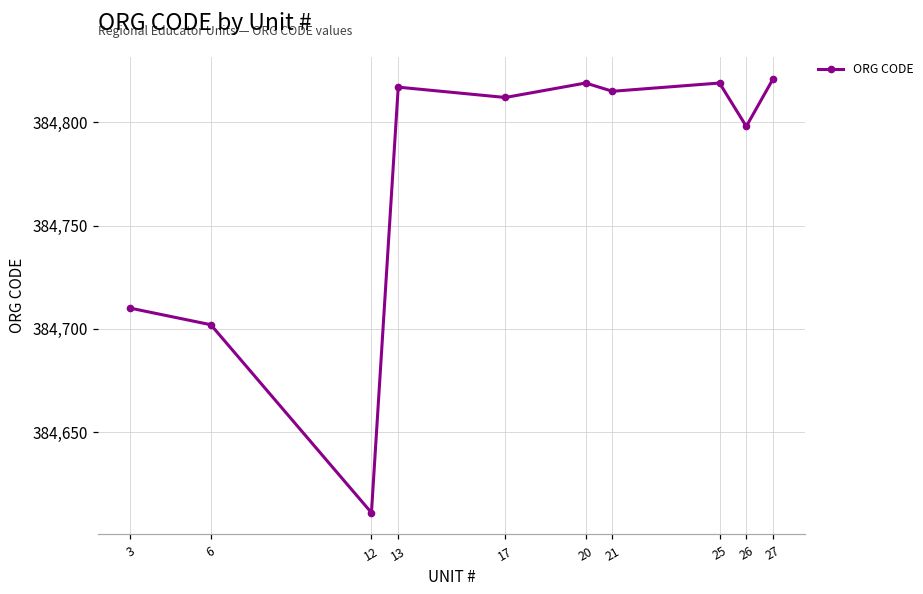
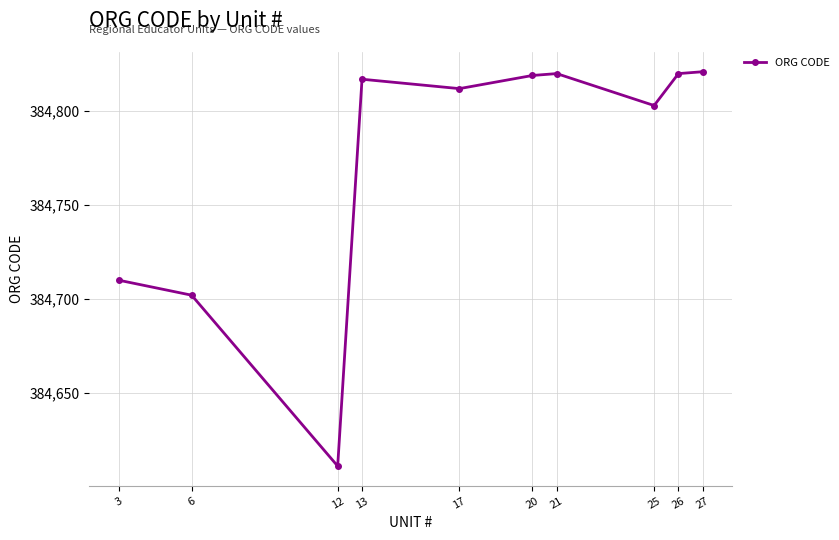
  {
    "3": "384,710",
    "6": "384,702",
    "12": "384,611",
    "13": "384,817",
    "17": "384,812",
    "20": "384,819",
-   "21": "384,815",
-   "25": "384,819",
-   "26": "384,798",
+   "21": "384,820",
+   "25": "384,803",
+   "26": "384,820",
    "27": "384,821"
  }
